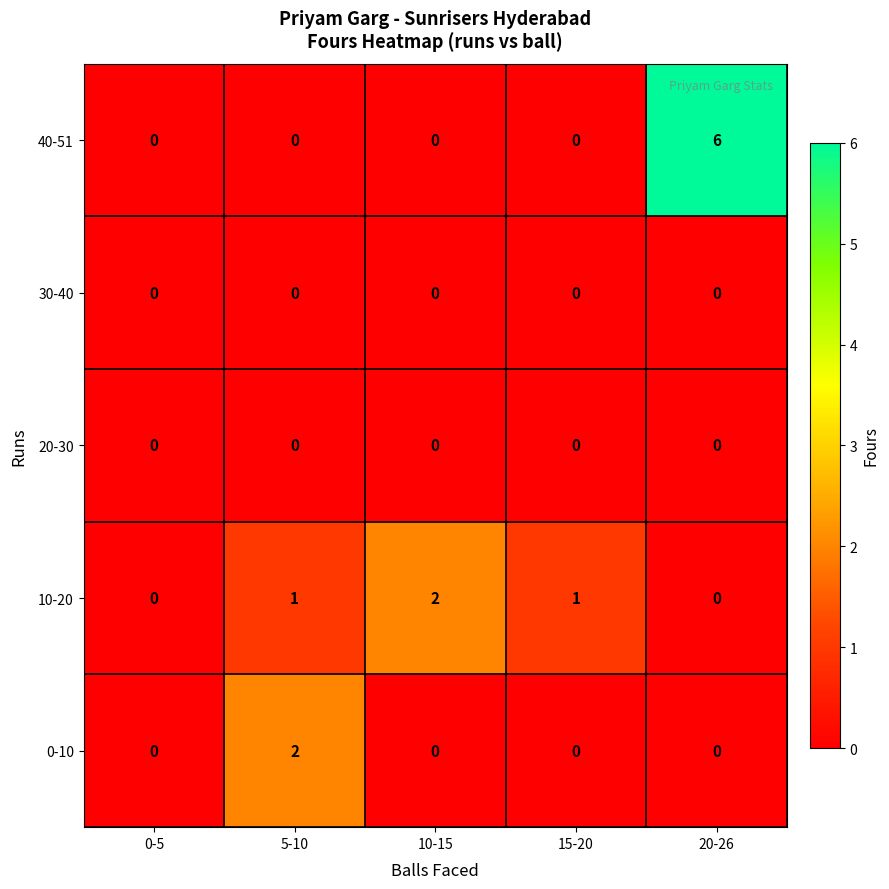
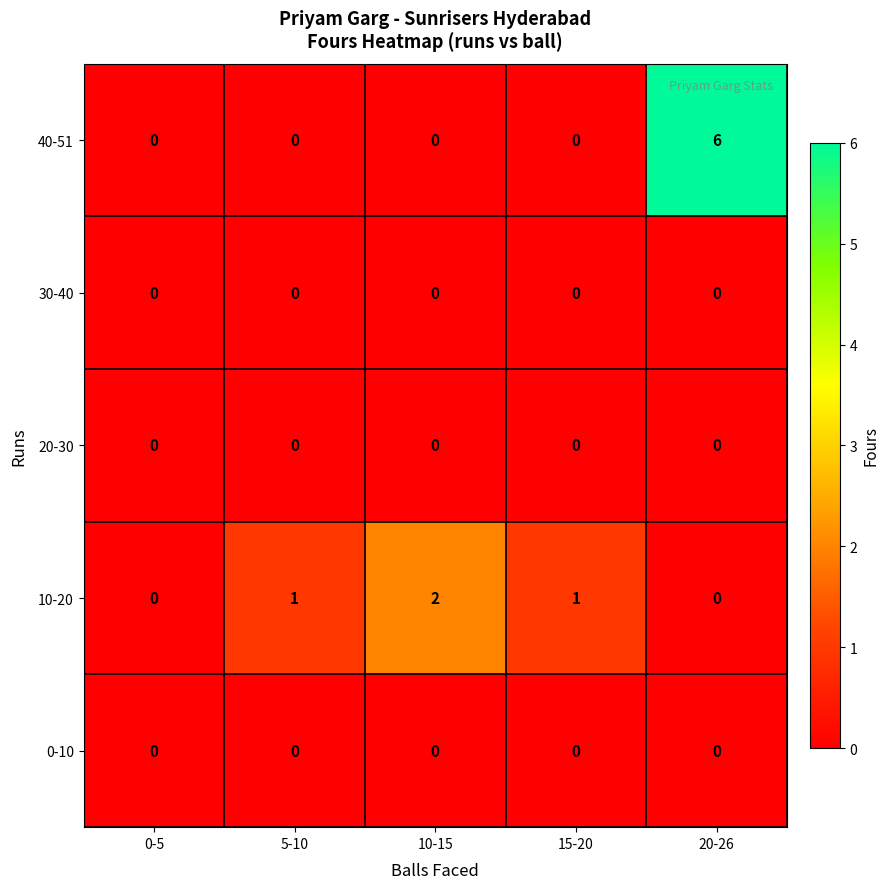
  {
    "40-51": {
      "0-5": 0,
      "5-10": 0,
      "10-15": 0,
      "15-20": 0
    },
    "30-40": {
      "0-5": 0,
      "5-10": 0,
      "10-15": 0,
      "15-20": 0,
      "20-26": 0
    },
    "20-30": {
      "0-5": 0,
      "5-10": 0,
      "10-15": 0,
      "15-20": 0,
      "20-26": 0
    },
    "10-20": {
      "0-5": 0,
      "5-10": 1,
      "10-15": 2,
      "15-20": 1,
      "20-26": 0
    },
    "0-10": {
      "0-5": 0,
-     "5-10": 2,
+     "5-10": 0,
      "10-15": 0,
      "15-20": 0,
      "20-26": 0
    }
  }
